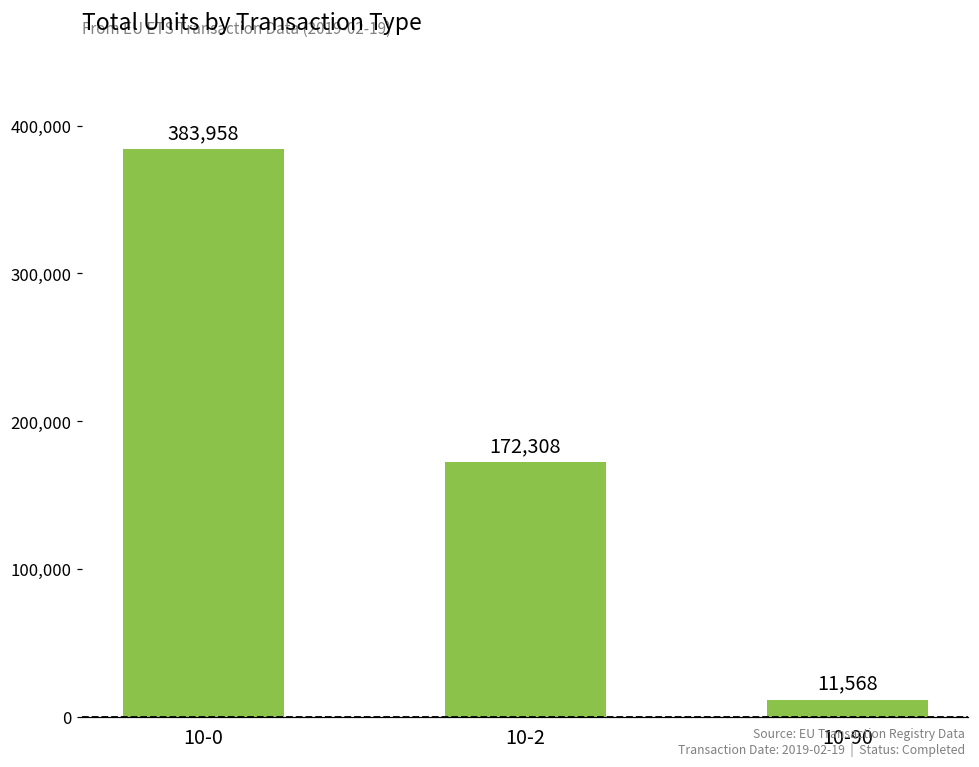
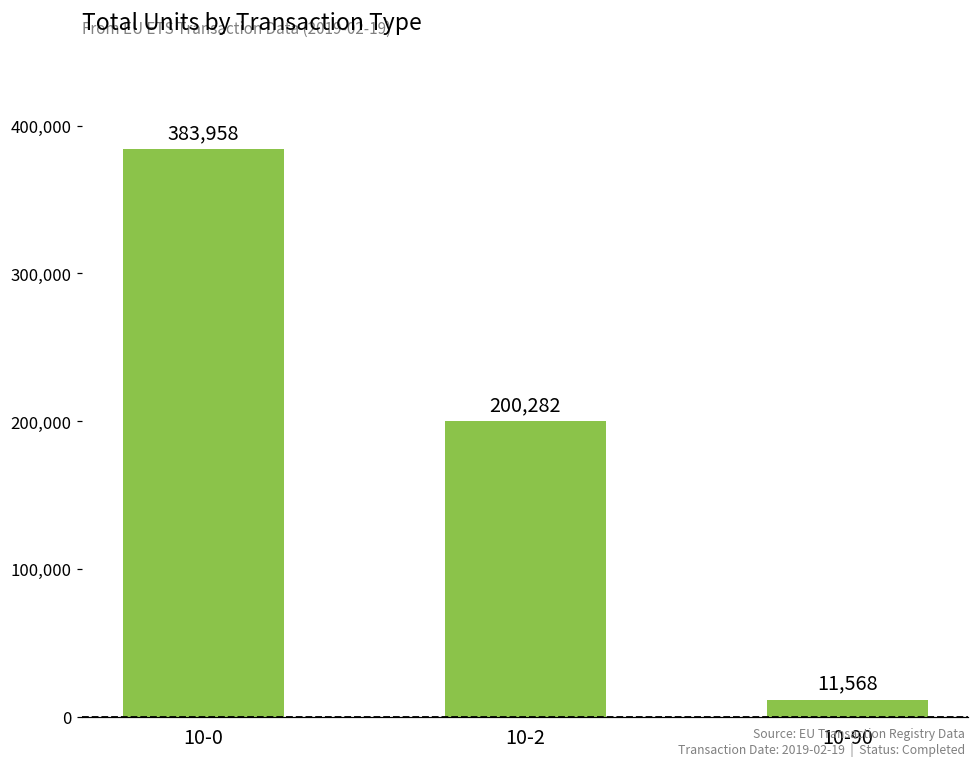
  {
    "10-0": "383,958",
-   "10-2": "172,308",
+   "10-2": "200,282",
    "10-90": "11,568"
  }
